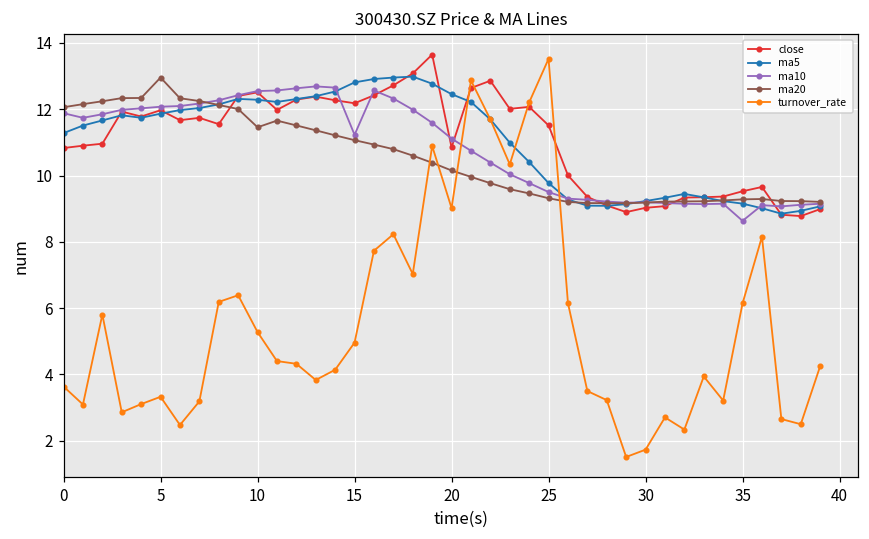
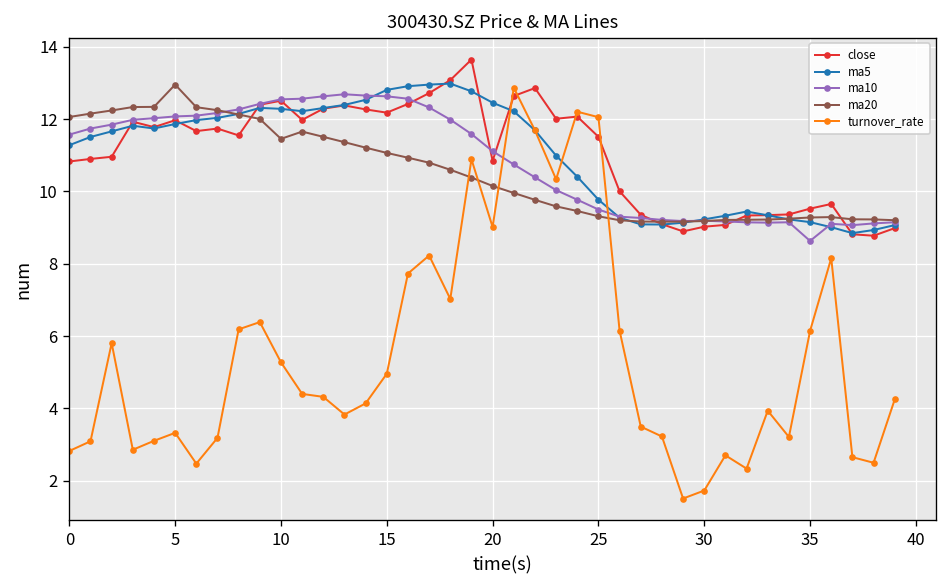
  {
    "close": {
      "0": 10.8,
      "5": 12.0,
      "15": 12.2,
      "20": 10.8,
      "25": 11.5,
      "30": 9.0,
      "35": 9.5
    },
    "ma5": {
      "0": 11.3,
      "5": 11.9,
      "10": 12.3,
      "15": 12.8,
      "20": 12.5,
      "25": 9.8,
      "35": 9.2
    },
    "ma10": {
-     "0": 11.9,
+     "0": 11.6,
      "5": 12.1,
-     "15": 11.2,
+     "15": 12.6,
      "20": 11.1,
      "25": 9.5,
      "35": 8.6
    },
    "ma20": {
      "0": 12.1,
      "5": 13.0,
      "10": 11.5,
      "15": 11.1,
      "20": 10.2,
      "25": 9.3,
      "35": 9.3
    },
    "turnover_rate": {
-     "0": 3.6,
+     "0": 2.8,
      "5": 3.3,
      "10": 5.3,
      "15": 5.0,
      "20": 9.0,
-     "25": 13.5,
+     "25": 12.1,
      "30": 1.7,
      "35": 6.1
    }
  }
